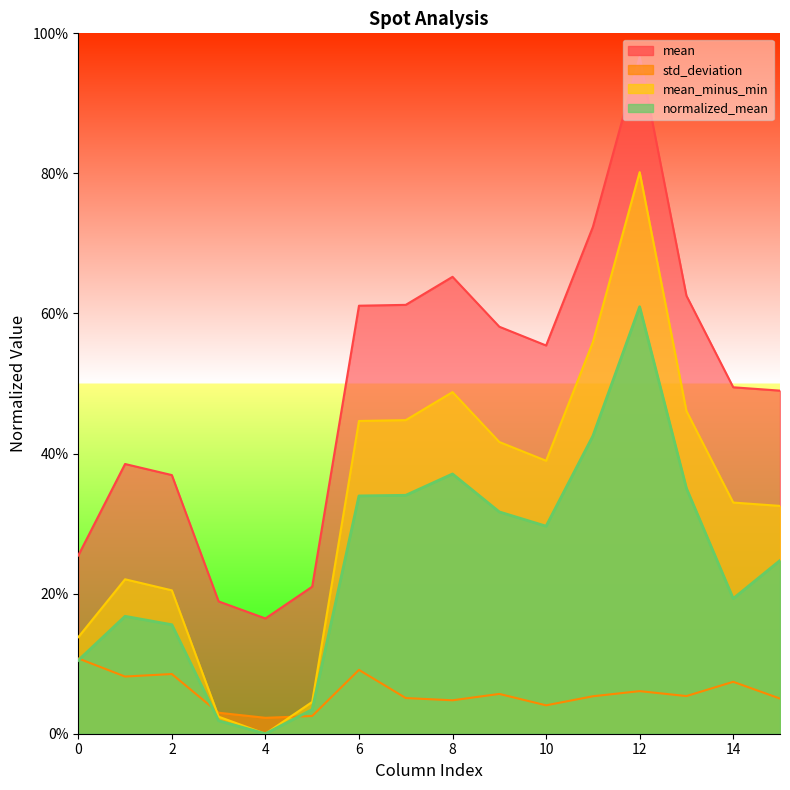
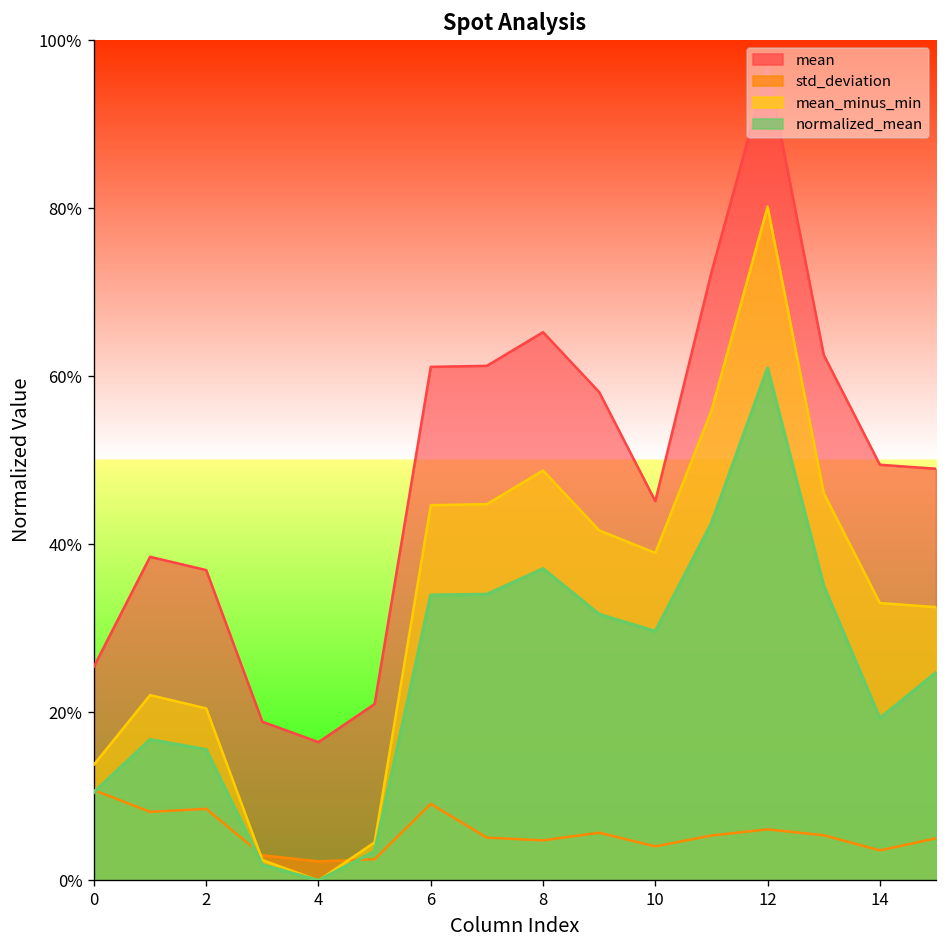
  {
    "mean": {
      "0": "25%",
      "2": "37%",
      "4": "16%",
      "6": "61%",
      "8": "65%",
-     "10": "55%",
+     "10": "45%",
      "14": "49%"
    },
    "std_deviation": {
      "2": "9%",
      "4": "2%",
      "6": "9%",
      "8": "5%",
      "10": "4%",
      "12": "6%",
-     "14": "7%"
+     "14": "4%"
    },
    "mean_minus_min": {
      "0": "14%",
      "2": "20%",
      "6": "45%",
      "8": "49%",
      "10": "39%",
      "12": "80%",
      "14": "33%"
    },
    "normalized_mean": {
      "2": "16%",
      "6": "34%",
      "8": "37%",
      "10": "30%",
      "12": "61%",
      "14": "19%"
    }
  }
